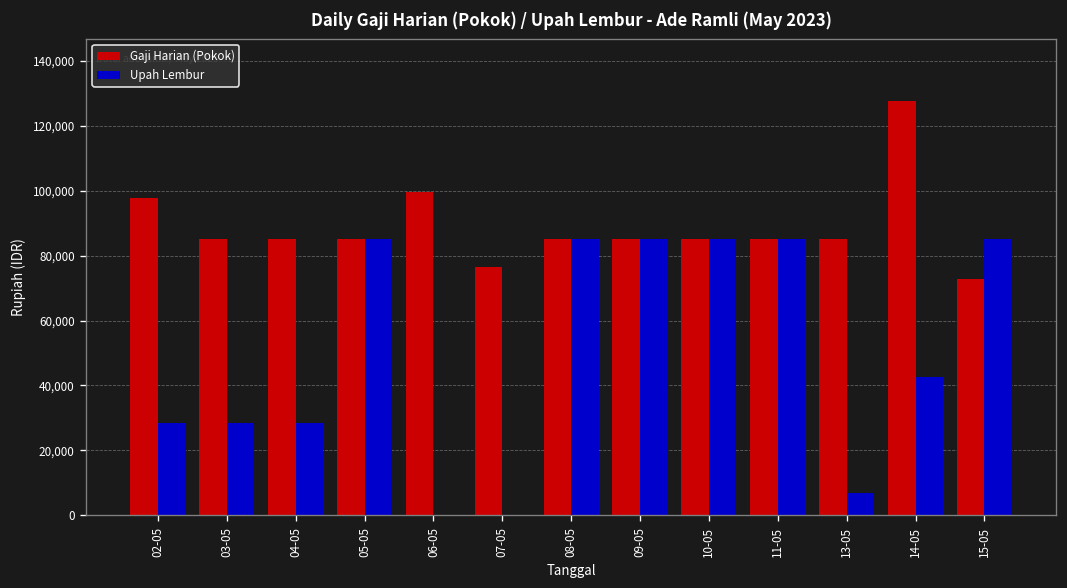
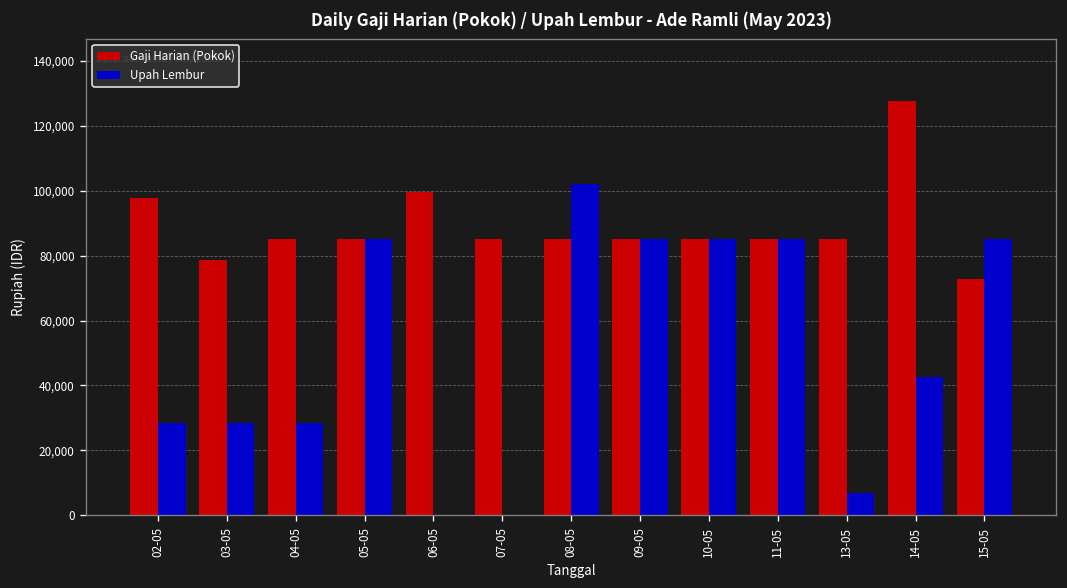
  {
    "Gaji Harian (Pokok)": {
      "02-05": "98,000",
-     "03-05": "85,000",
+     "03-05": "79,000",
      "04-05": "85,000",
      "05-05": "85,000",
      "06-05": "100,000",
-     "07-05": "76,000",
+     "07-05": "85,000",
      "08-05": "85,000",
      "09-05": "85,000",
      "10-05": "85,000",
      "11-05": "85,000",
      "13-05": "85,000",
      "14-05": "128,000",
      "15-05": "73,000"
    },
    "Upah Lembur": {
      "02-05": "28,000",
      "03-05": "28,000",
      "04-05": "28,000",
      "05-05": "85,000",
      "06-05": "0",
      "07-05": "0",
-     "08-05": "85,000",
+     "08-05": "102,000",
      "09-05": "85,000",
      "10-05": "85,000",
      "11-05": "85,000",
      "13-05": "7,000",
      "14-05": "43,000",
      "15-05": "85,000"
    }
  }
